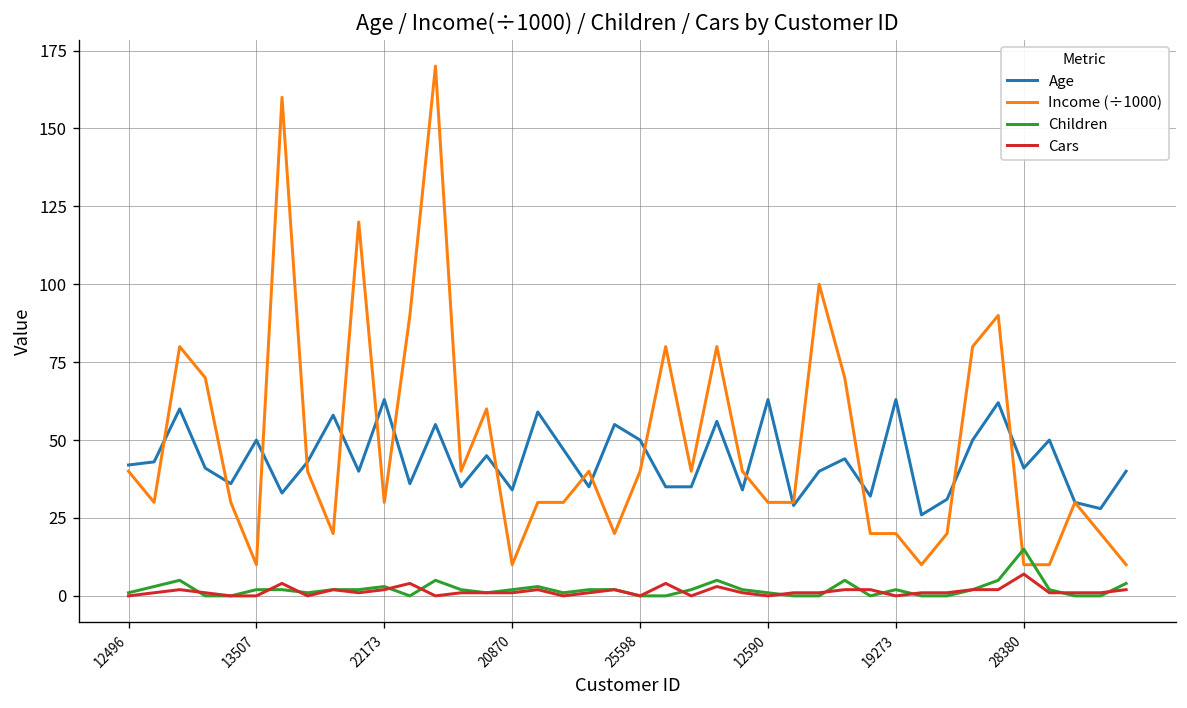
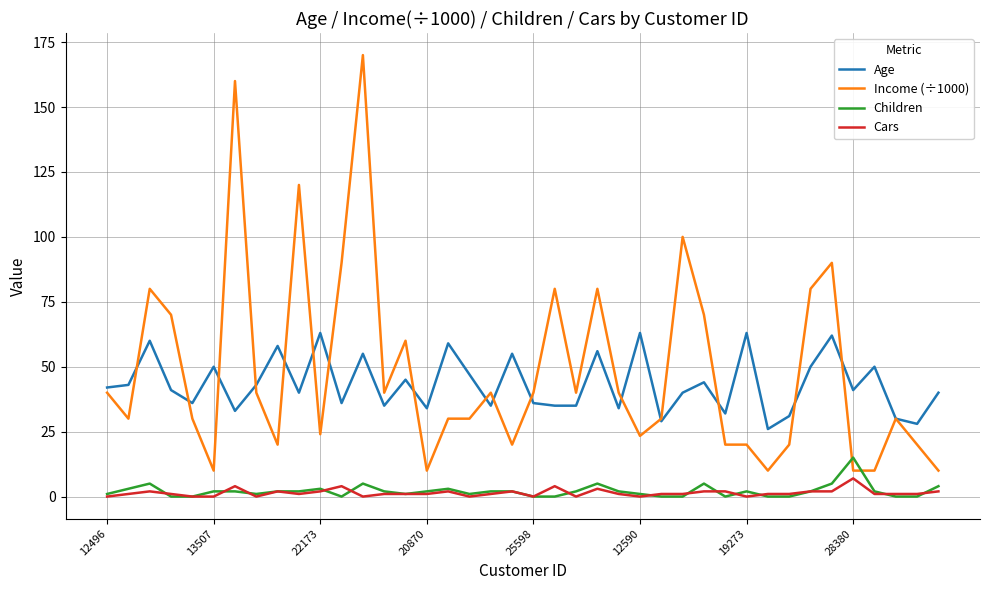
  {
    "Age": {
      "12496": 42,
      "13507": 50,
      "22173": 63,
      "20870": 34,
-     "25598": 50,
+     "25598": 36,
      "12590": 63,
      "19273": 63,
      "28380": 41
    },
    "Income (÷1000)": {
      "12496": 40,
      "13507": 10,
-     "22173": 30,
+     "22173": 24,
      "20870": 10,
      "25598": 40,
-     "12590": 30,
+     "12590": 23,
      "19273": 20,
      "28380": 10
    },
    "Children": {
      "12496": 1,
      "13507": 2,
      "22173": 3,
      "20870": 2,
      "12590": 1,
      "19273": 2,
      "28380": 15
    },
    "Cars": {
      "12496": 0,
      "13507": 0,
      "22173": 2,
      "20870": 1,
      "12590": 0,
      "19273": 0,
      "28380": 7
    }
  }
